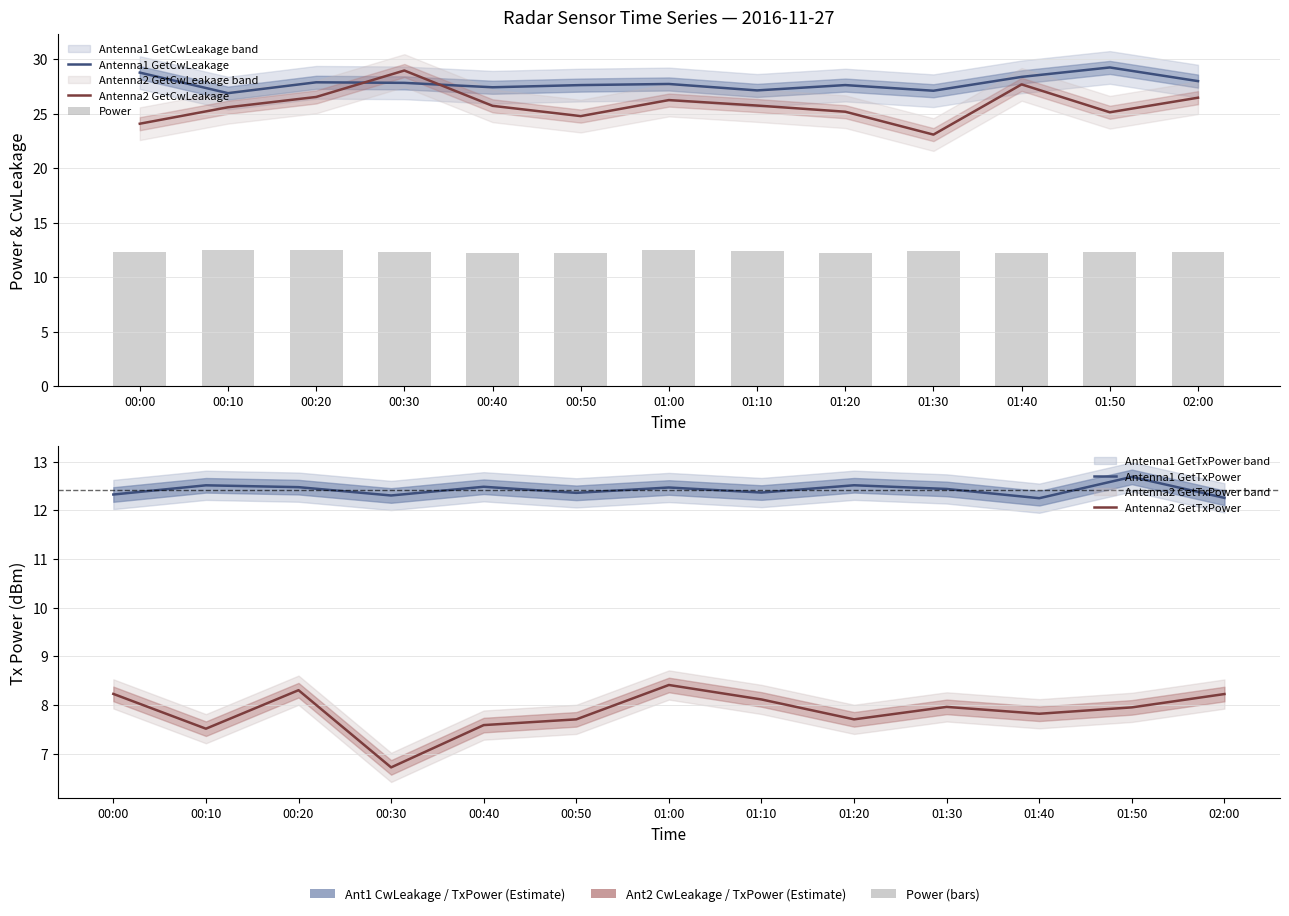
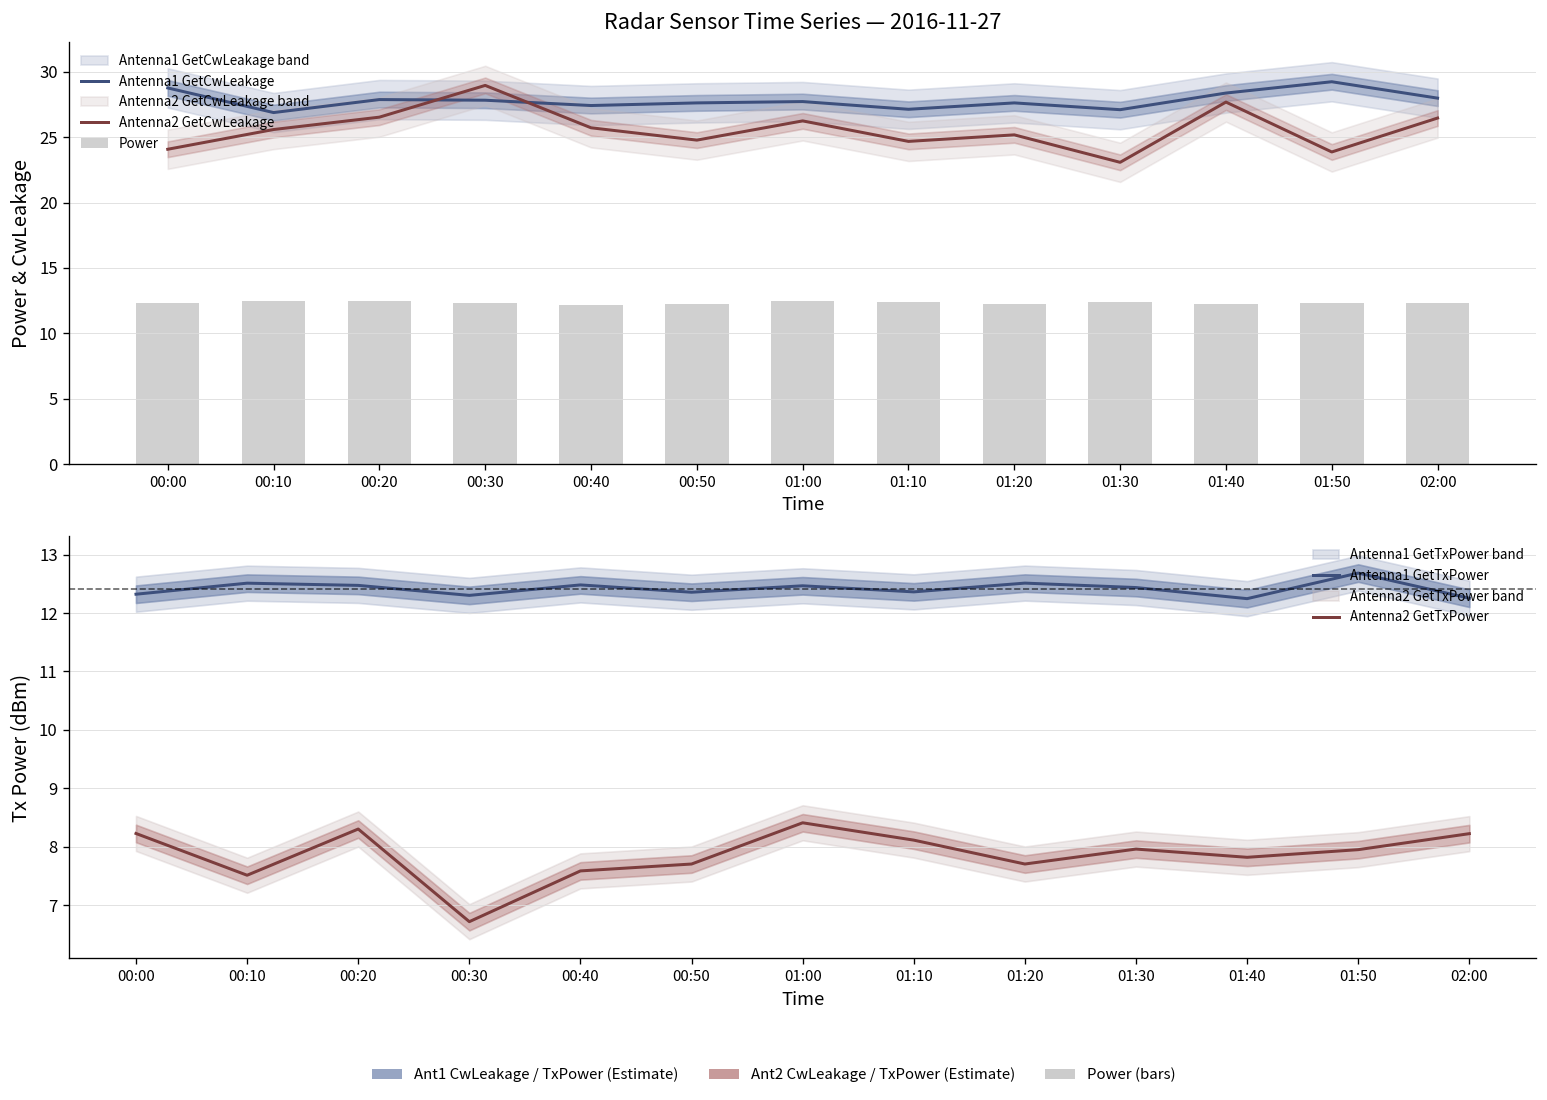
  {
    "Radar Sensor Time Series — 2016-11-27": {
      "Antenna1 GetCwLeakage": {
        "00:00": 28.8,
        "00:30": 27.8,
        "00:50": 27.6,
        "01:20": 27.6,
        "01:30": 27.1,
        "01:50": 29.2
      },
      "Antenna2 GetCwLeakage": {
        "00:00": 24.1,
        "00:10": 25.6,
        "00:20": 26.5,
        "00:30": 29.0,
        "00:40": 25.7,
        "00:50": 24.8,
        "01:00": 26.2,
-       "01:10": 25.7,
+       "01:10": 24.7,
        "01:20": 25.2,
        "01:30": 23.1,
        "01:40": 27.7,
-       "01:50": 25.1,
+       "01:50": 23.9,
        "02:00": 26.5
      }
    }
  }
